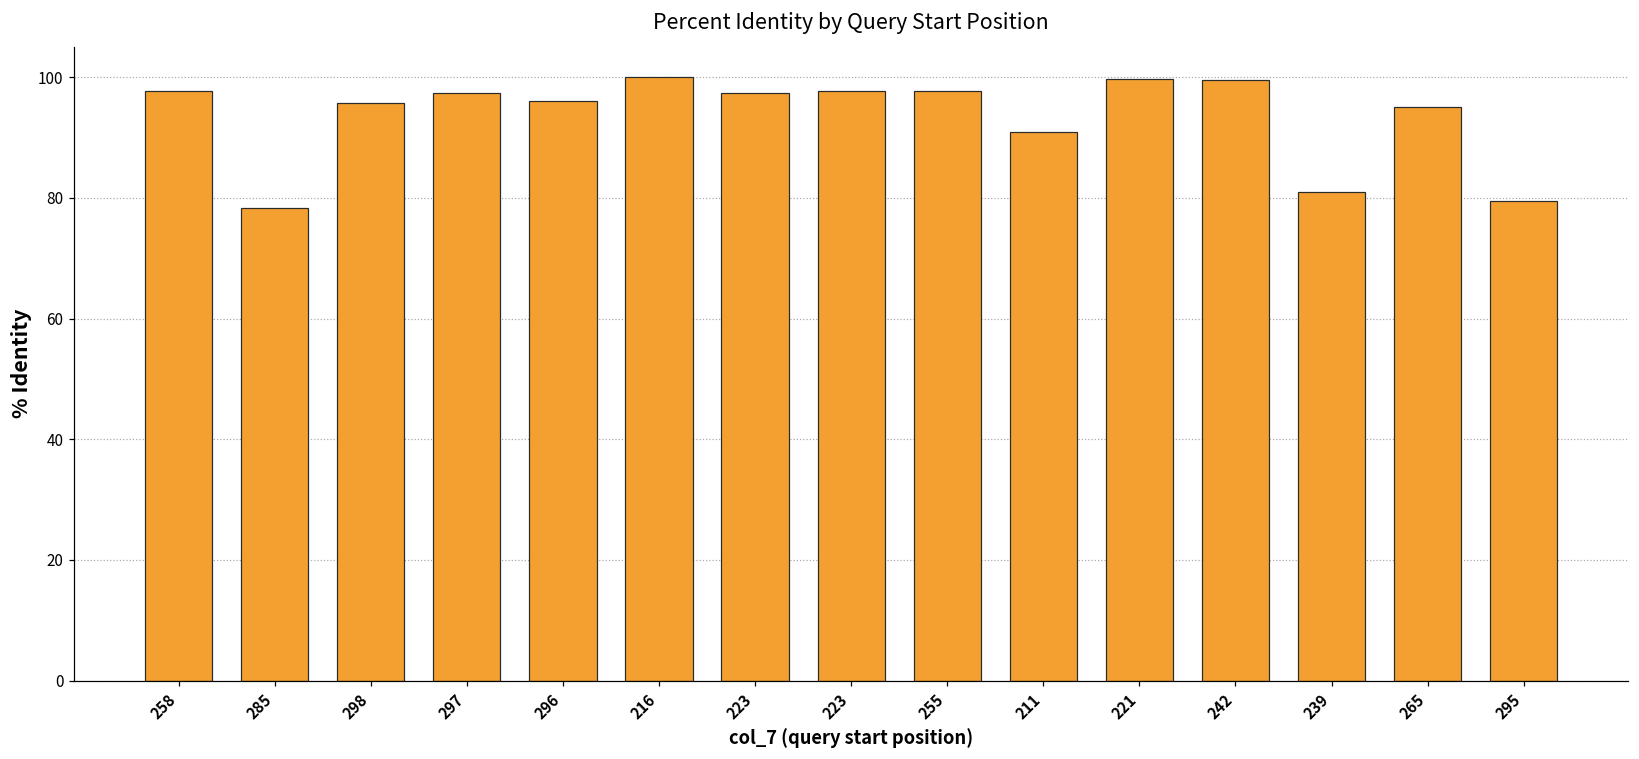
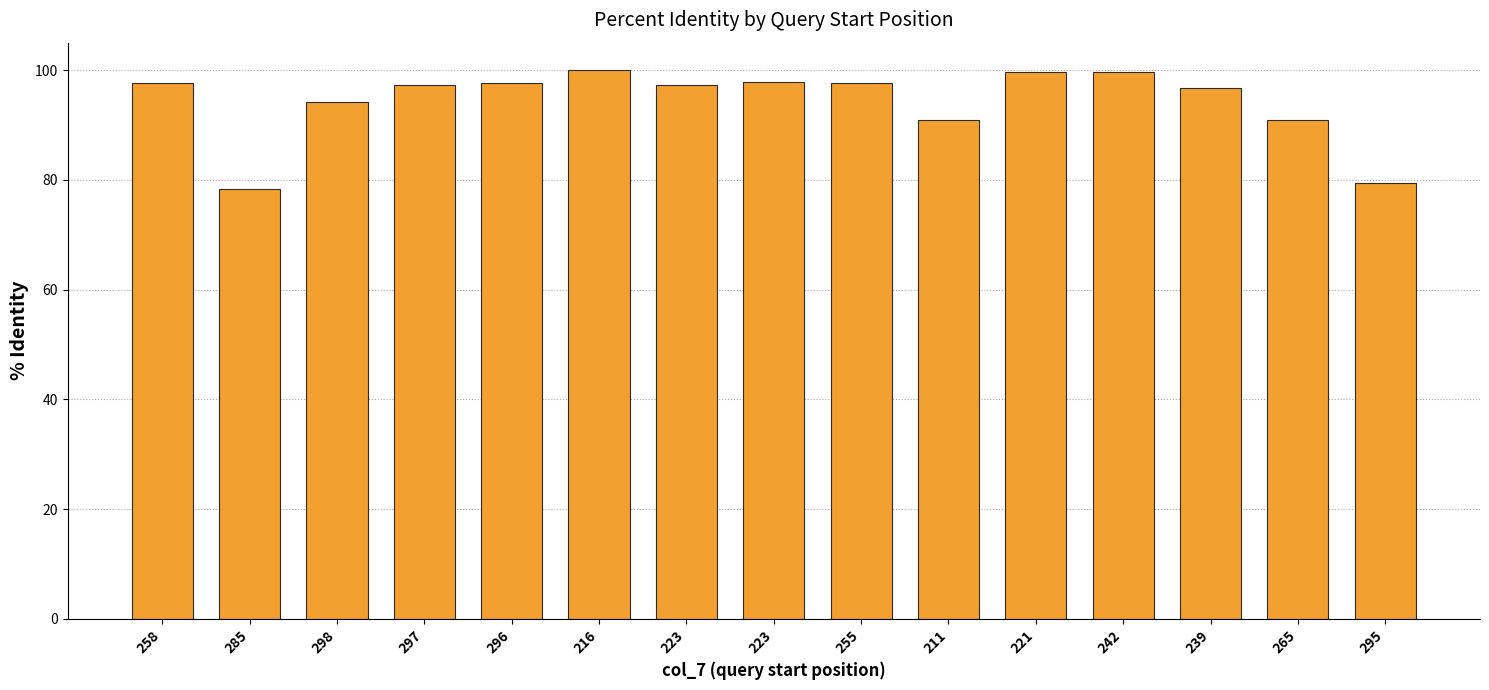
  {
    "258": 98,
    "285": 78,
-   "298": 96,
+   "298": 94,
    "297": 97,
-   "296": 96,
+   "296": 98,
    "216": 100,
    "255": 98,
    "211": 91,
    "221": 100,
    "242": 100,
-   "239": 81,
-   "265": 95,
+   "239": 97,
+   "265": 91,
    "295": 79
  }
